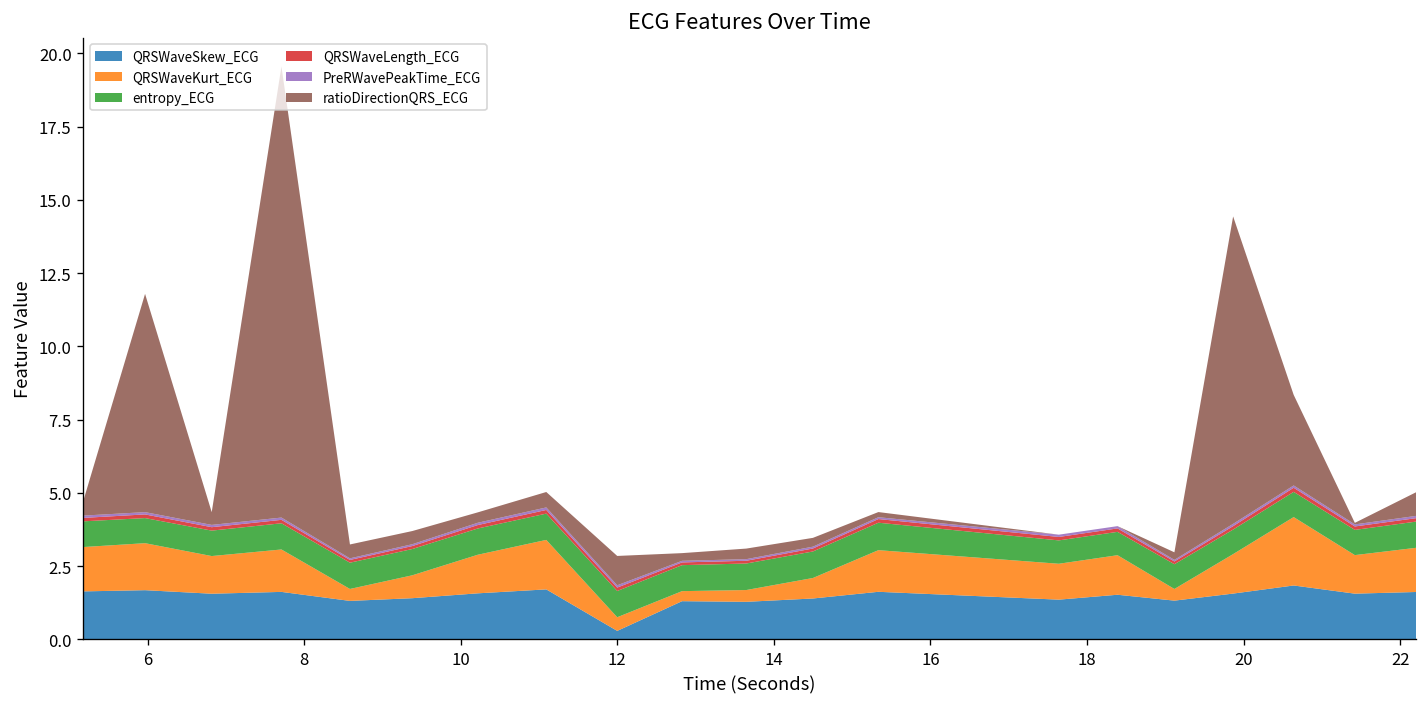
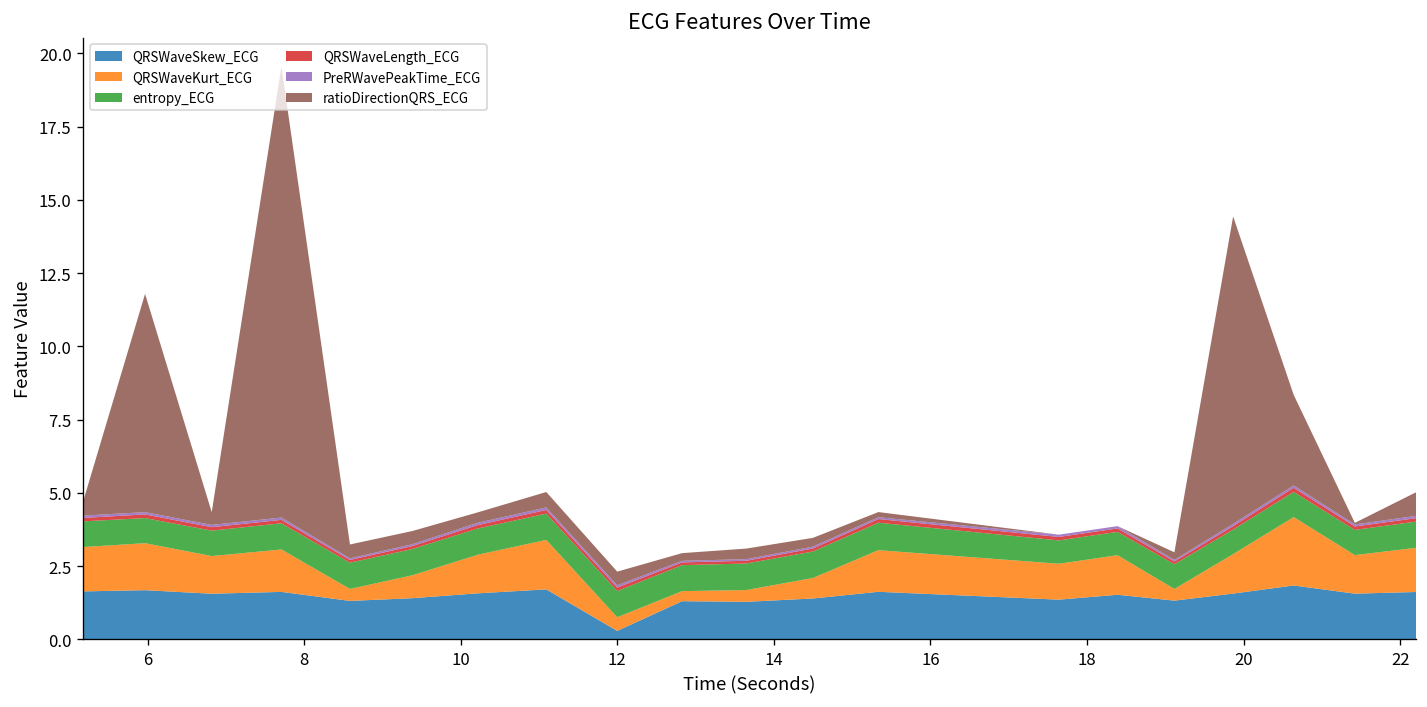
  {
    "QRSWaveSkew_ECG": {
      "12": 0.3
    },
    "QRSWaveKurt_ECG": {
      "12": 0.5
    },
    "entropy_ECG": {
      "12": 0.9
    },
    "ratioDirectionQRS_ECG": {
-     "12": 1.0
+     "12": 0.5
    }
  }
